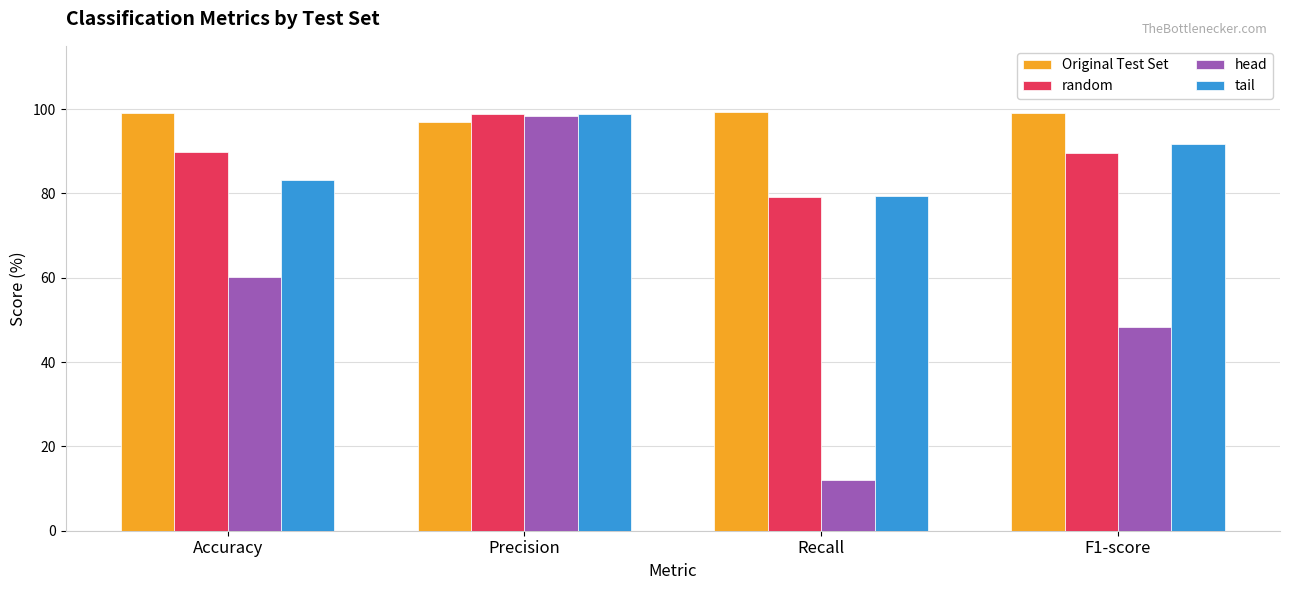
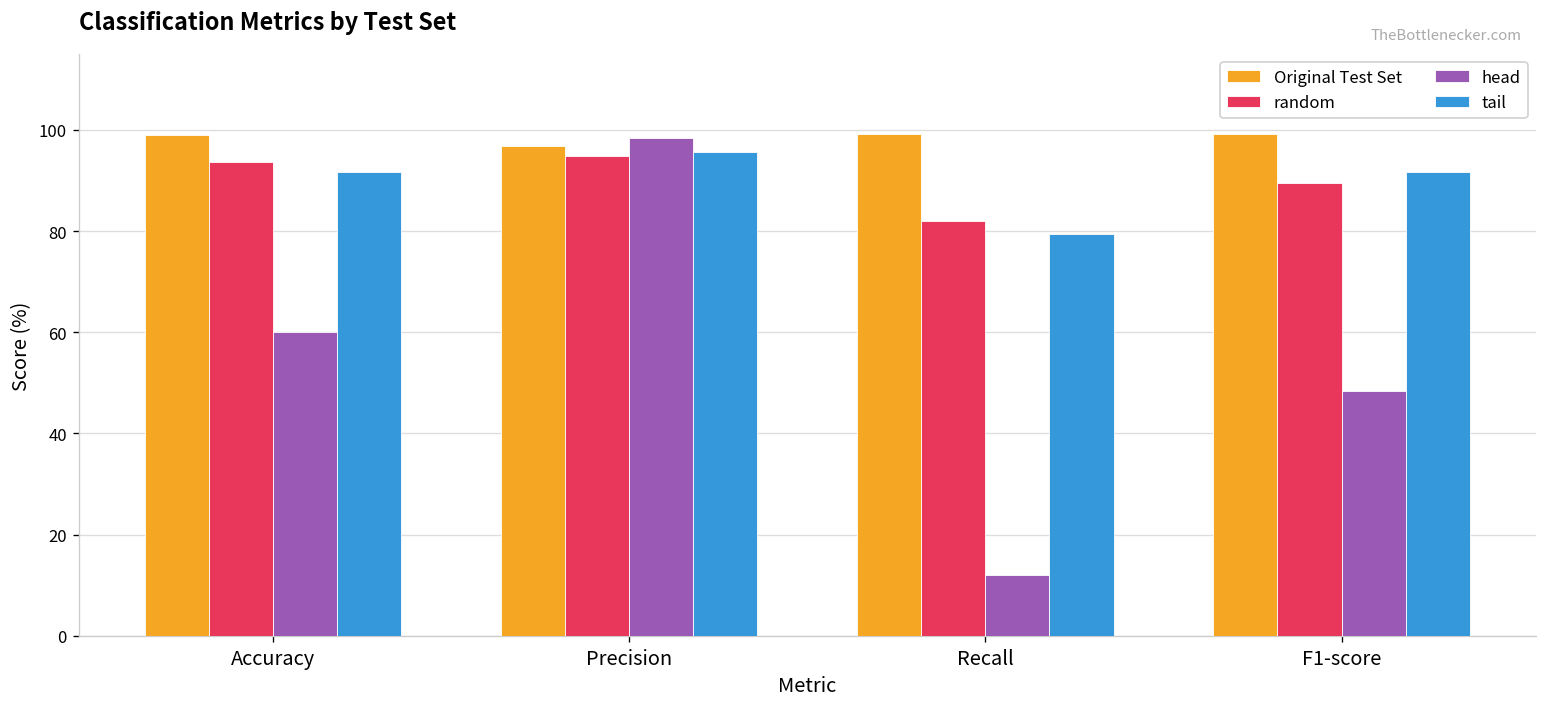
  {
    "Original Test Set": {
      "Accuracy": 99,
      "Precision": 97,
      "Recall": 99,
      "F1-score": 99
    },
    "random": {
-     "Accuracy": 90,
-     "Precision": 99,
-     "Recall": 79,
+     "Accuracy": 94,
+     "Precision": 95,
+     "Recall": 82,
      "F1-score": 90
    },
    "head": {
      "Accuracy": 60,
      "Precision": 98,
      "Recall": 12,
      "F1-score": 48
    },
    "tail": {
-     "Accuracy": 83,
-     "Precision": 99,
+     "Accuracy": 92,
+     "Precision": 96,
      "Recall": 79,
      "F1-score": 92
    }
  }
